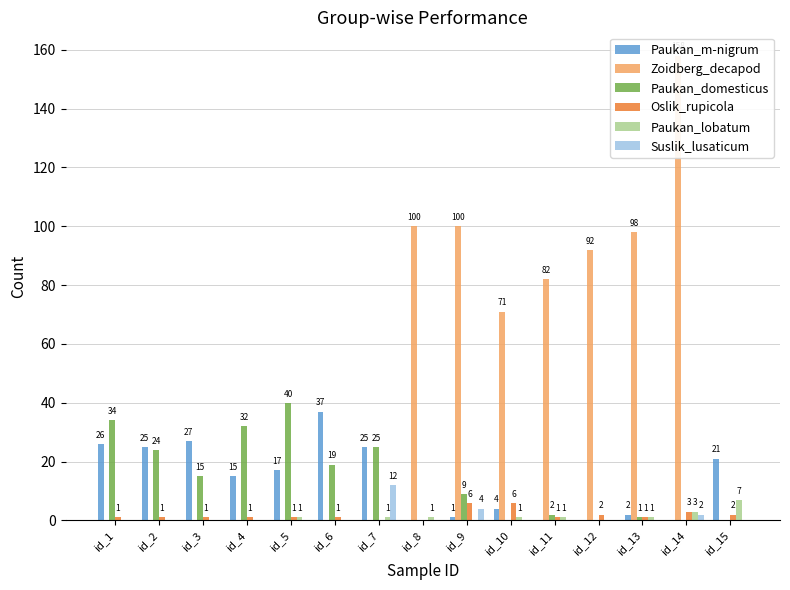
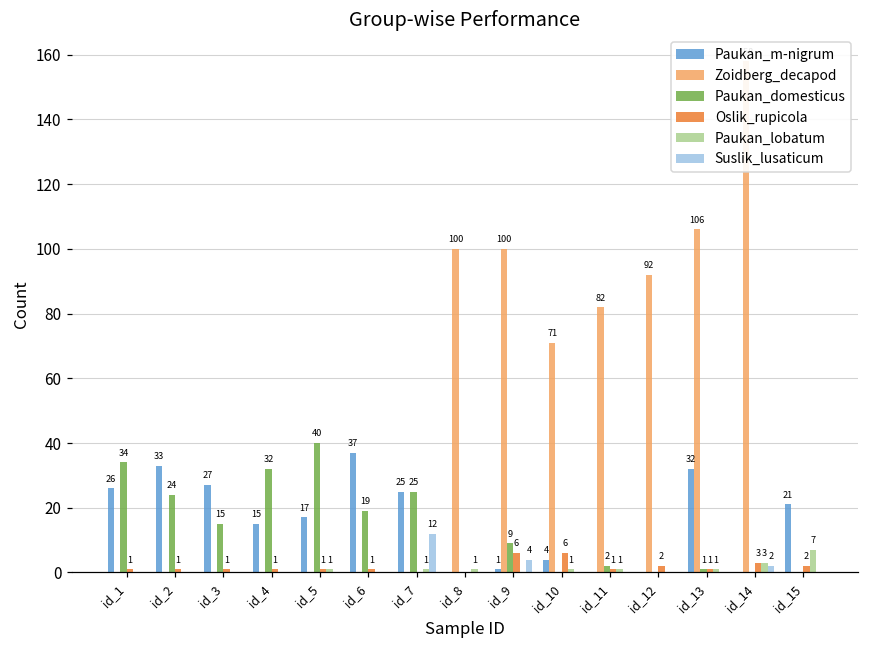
  {
    "Paukan_m-nigrum": {
      "id_1": 26,
-     "id_2": 25,
+     "id_2": 33,
      "id_3": 27,
      "id_4": 15,
      "id_5": 17,
      "id_6": 37,
      "id_7": 25,
      "id_9": 1,
      "id_10": 4,
-     "id_13": 2,
+     "id_13": 32,
      "id_15": 21
    },
    "Zoidberg_decapod": {
      "id_8": 100,
      "id_9": 100,
      "id_10": 71,
      "id_11": 82,
      "id_12": 92,
-     "id_13": 98
+     "id_13": 106
    },
    "Paukan_domesticus": {
      "id_1": 34,
      "id_2": 24,
      "id_3": 15,
      "id_4": 32,
      "id_5": 40,
      "id_6": 19,
      "id_7": 25,
      "id_9": 9,
      "id_11": 2,
      "id_13": 1
    },
    "Oslik_rupicola": {
      "id_1": 1,
      "id_2": 1,
      "id_3": 1,
      "id_4": 1,
      "id_5": 1,
      "id_6": 1,
      "id_9": 6,
      "id_10": 6,
      "id_11": 1,
      "id_12": 2,
      "id_13": 1,
      "id_14": 3,
      "id_15": 2
    },
    "Paukan_lobatum": {
      "id_5": 1,
      "id_7": 1,
      "id_8": 1,
      "id_10": 1,
      "id_11": 1,
      "id_13": 1,
      "id_14": 3,
      "id_15": 7
    },
    "Suslik_lusaticum": {
      "id_7": 12,
      "id_9": 4,
      "id_14": 2
    }
  }
